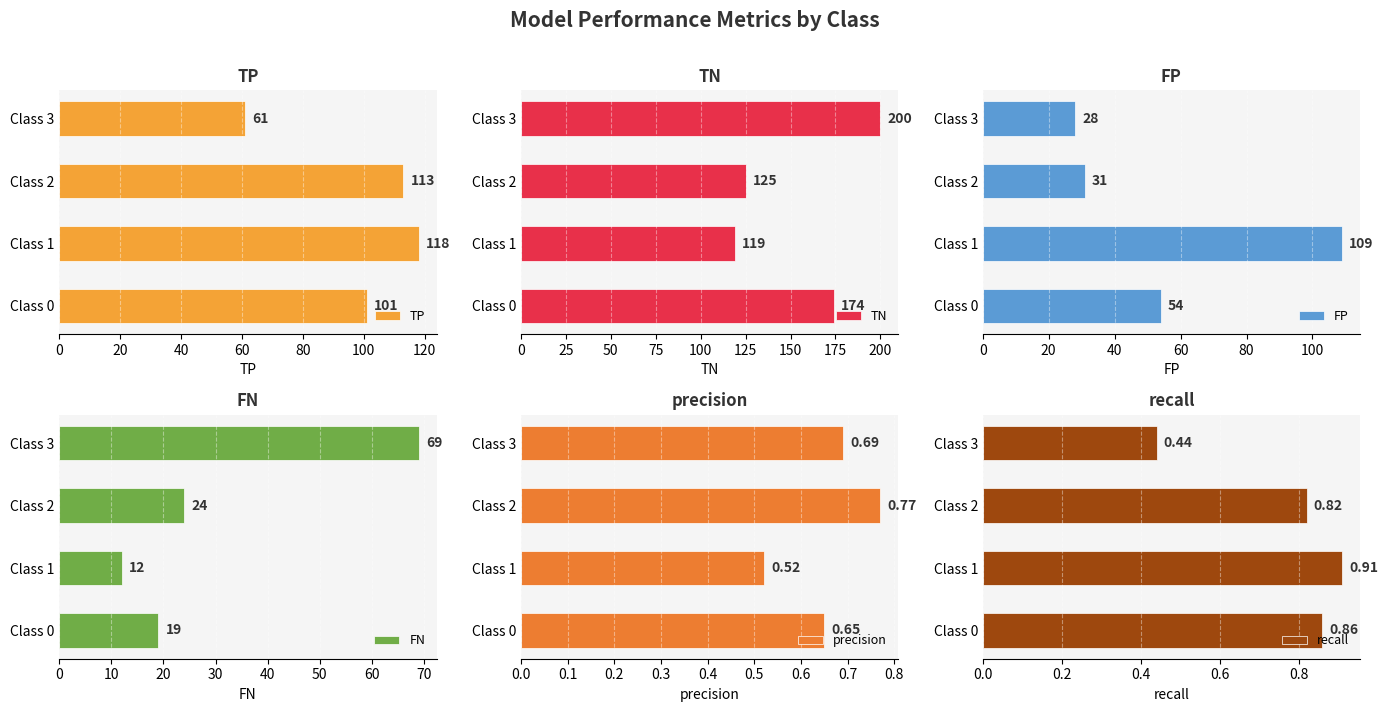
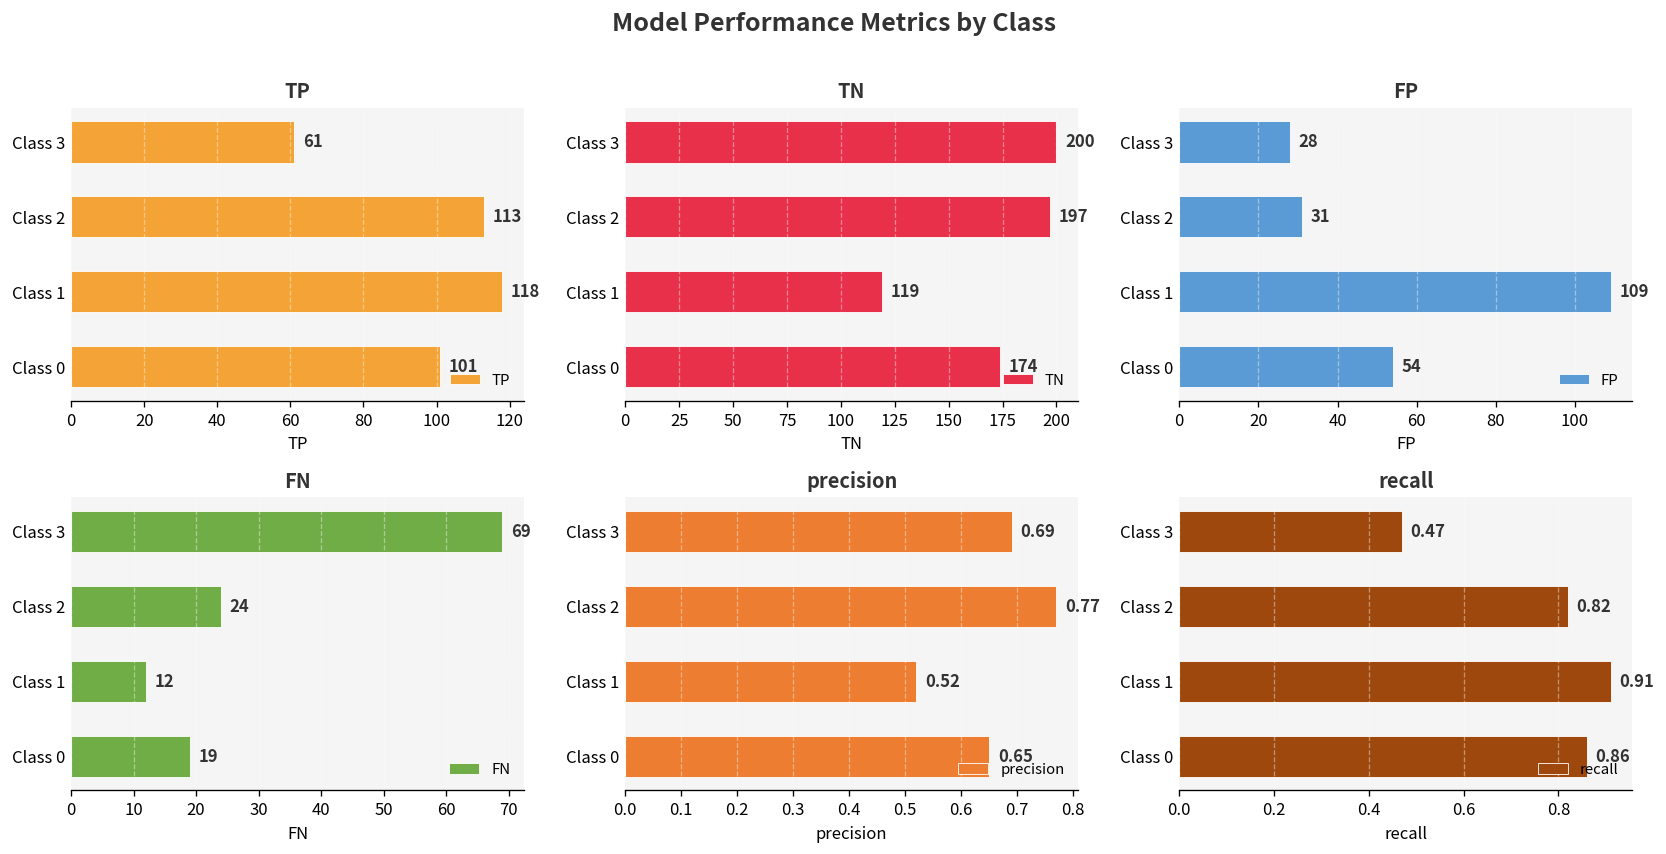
  {
    "TP": {
      "Class 3": 61,
      "Class 2": 113,
      "Class 1": 118,
      "Class 0": 101
    },
    "TN": {
      "Class 3": 200,
-     "Class 2": 125,
+     "Class 2": 197,
      "Class 1": 119,
      "Class 0": 174
    },
    "FP": {
      "Class 3": 28,
      "Class 2": 31,
      "Class 1": 109,
      "Class 0": 54
    },
    "FN": {
      "Class 3": 69,
      "Class 2": 24,
      "Class 1": 12,
      "Class 0": 19
    },
    "precision": {
      "Class 3": 0.69,
      "Class 2": 0.77,
      "Class 1": 0.52,
      "Class 0": 0.65
    },
    "recall": {
-     "Class 3": 0.44,
+     "Class 3": 0.47,
      "Class 2": 0.82,
      "Class 1": 0.91,
      "Class 0": 0.86
    }
  }
